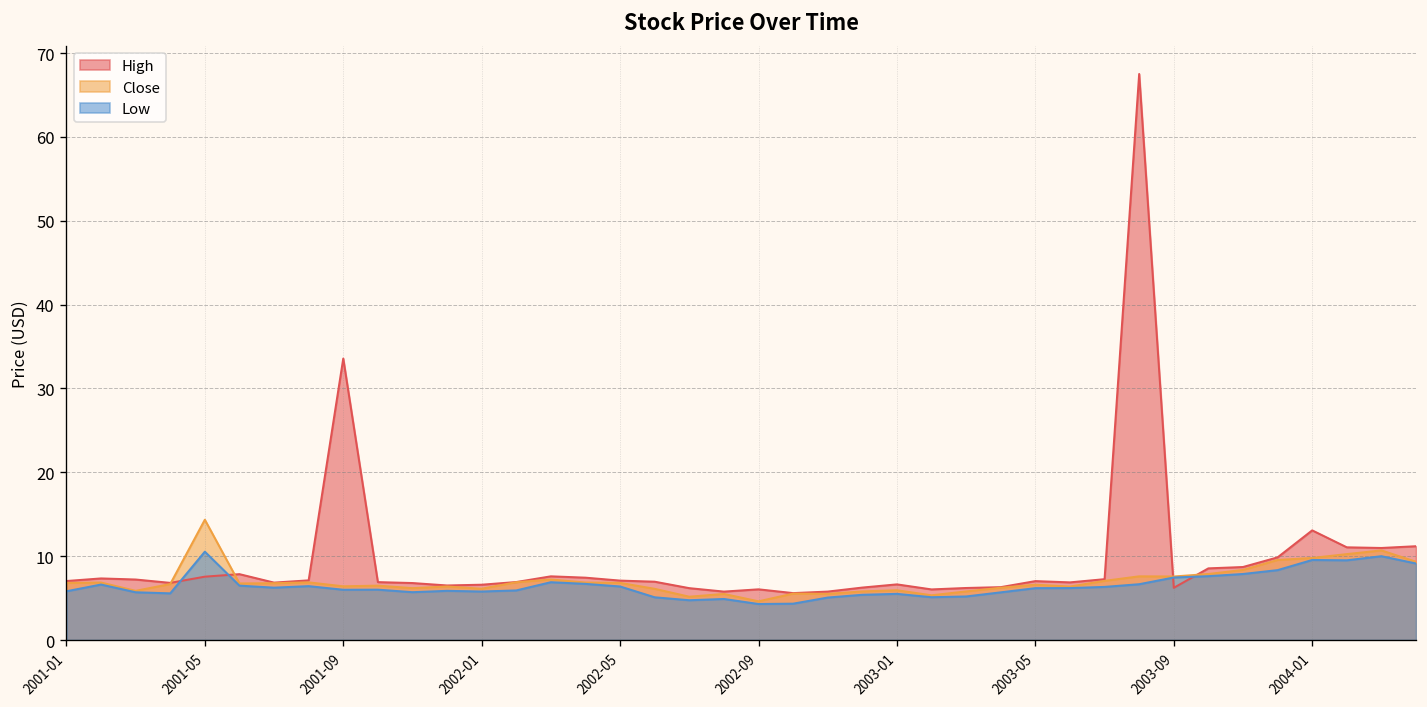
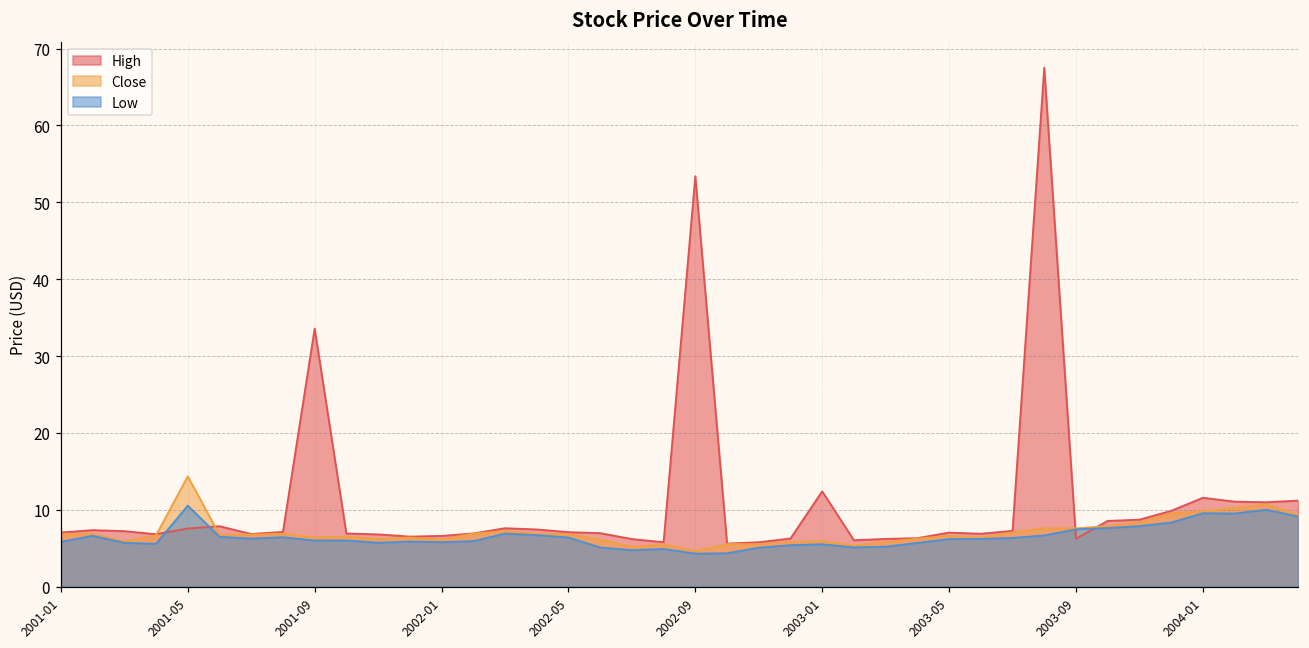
  {
    "High": {
      "2001-05": 8,
      "2001-09": 34,
      "2002-01": 7,
-     "2002-09": 6,
-     "2003-01": 7,
+     "2002-09": 53,
+     "2003-01": 12,
      "2003-05": 7,
      "2003-09": 6,
-     "2004-01": 13
+     "2004-01": 12
    },
    "Close": {
      "2001-05": 14,
      "2001-09": 6,
      "2003-01": 6,
      "2003-05": 7
    },
    "Low": {
      "2001-01": 6,
      "2001-05": 11,
      "2001-09": 6,
      "2002-05": 6,
      "2003-01": 6,
      "2003-05": 6
    }
  }
